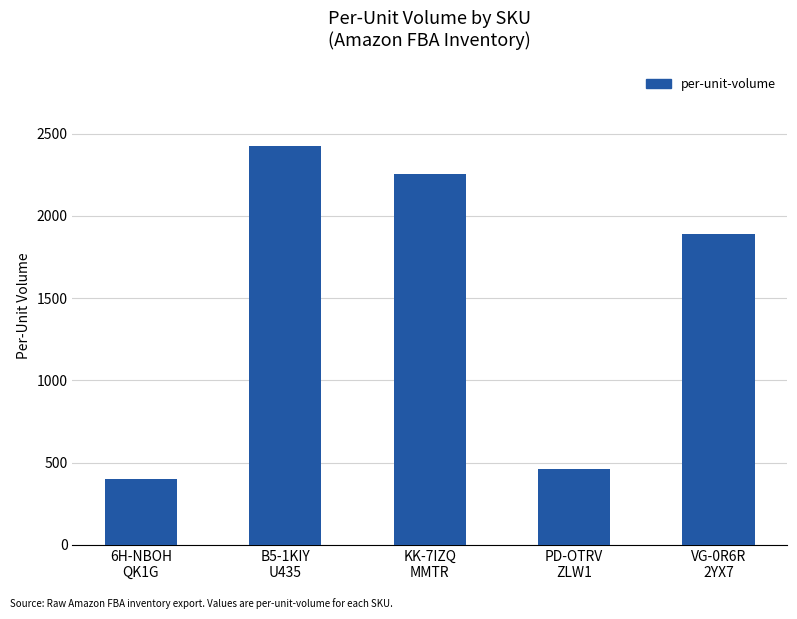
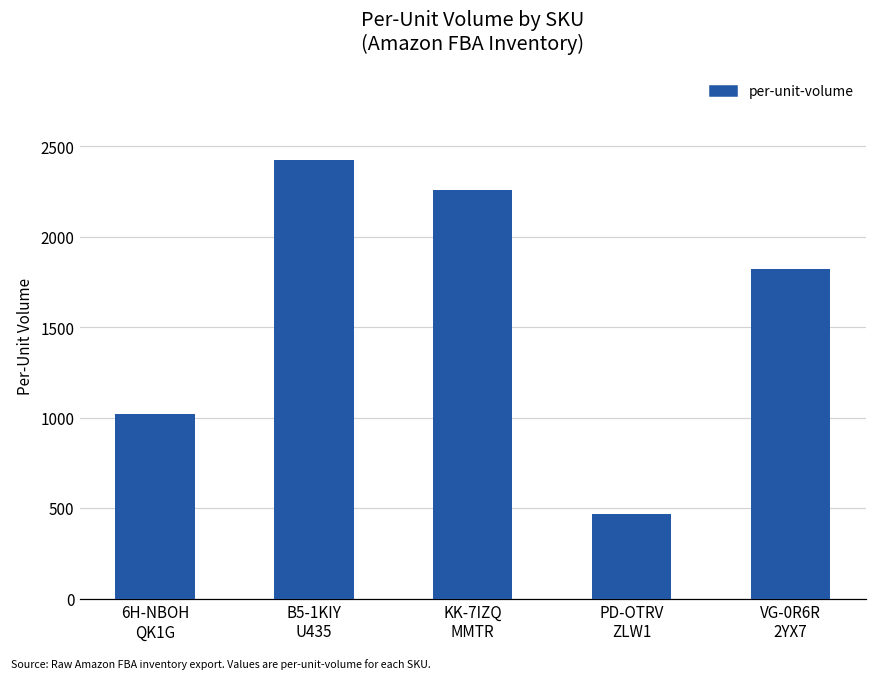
  {
-   "6H-NBOH QK1G": 400,
+   "6H-NBOH QK1G": 1020,
    "B5-1KIY U435": 2420,
    "KK-7IZQ MMTR": 2260,
    "PD-OTRV ZLW1": 460,
-   "VG-0R6R 2YX7": 1890
+   "VG-0R6R 2YX7": 1820
  }
